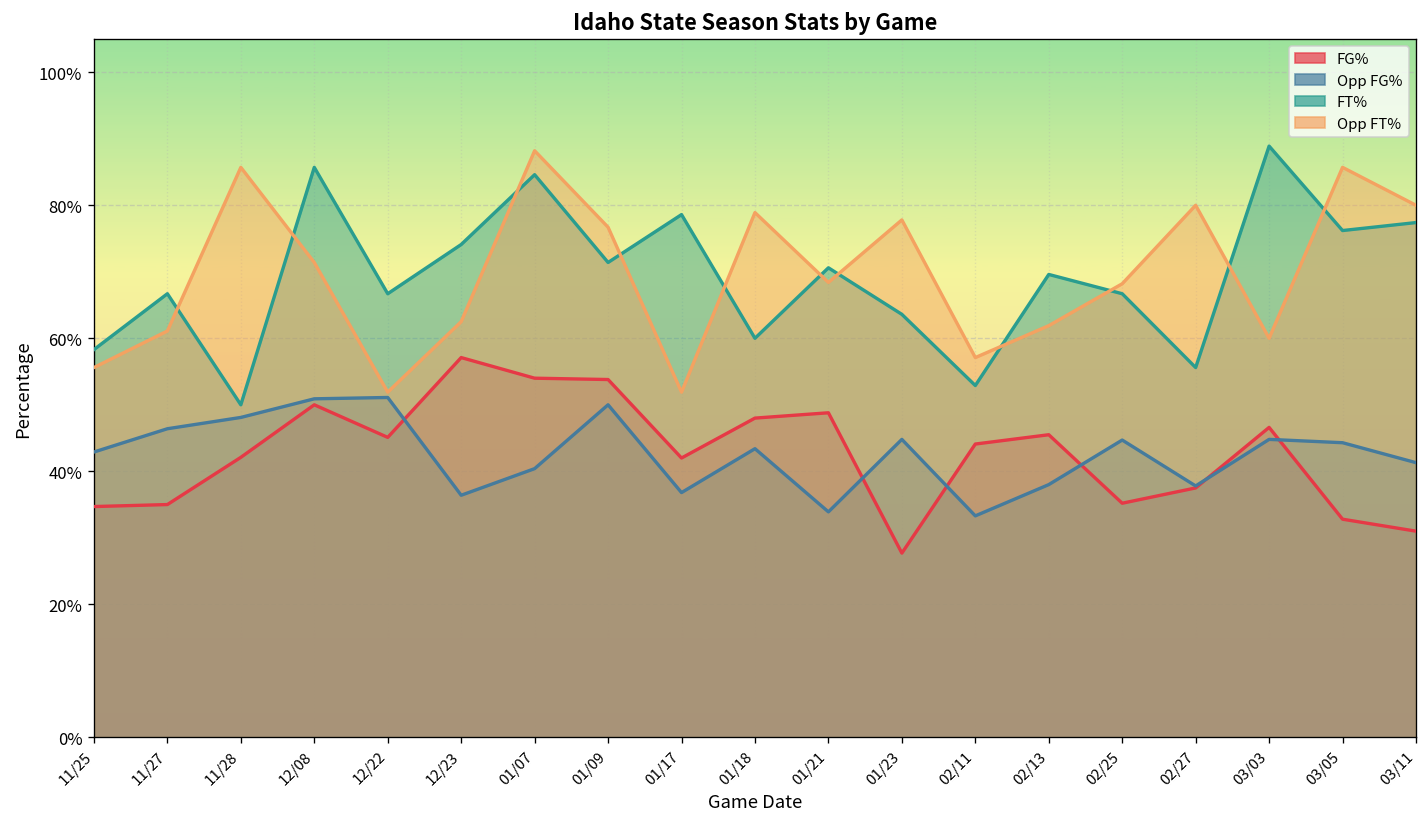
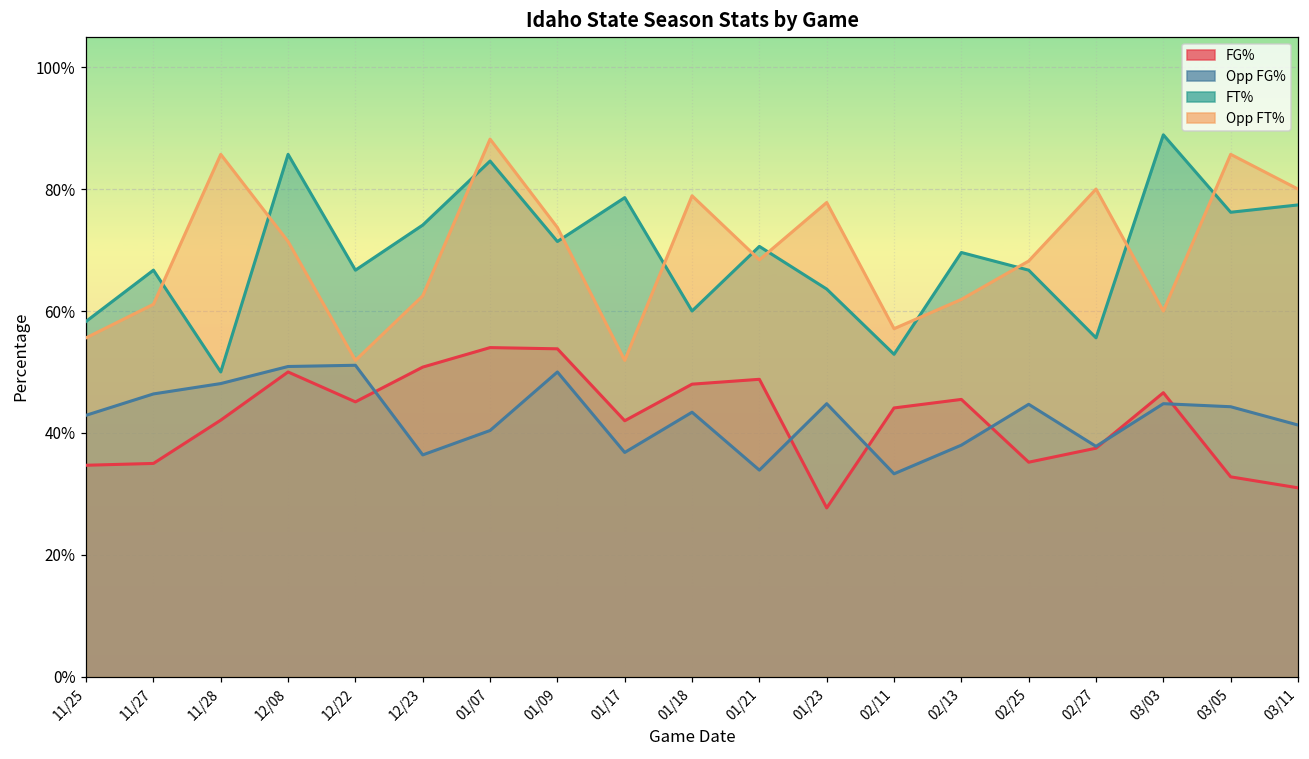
  {
    "FG%": {
      "11/25": "35%",
      "11/27": "35%",
      "11/28": "42%",
      "12/08": "50%",
      "12/22": "45%",
-     "12/23": "57%",
+     "12/23": "51%",
      "01/07": "54%",
      "01/09": "54%",
      "01/17": "42%",
      "01/18": "48%",
      "01/21": "49%",
      "01/23": "28%",
      "02/11": "44%",
      "02/13": "46%",
      "02/25": "35%",
      "03/03": "47%",
      "03/05": "33%",
      "03/11": "31%"
    },
    "Opp FT%": {
      "11/25": "56%",
      "11/27": "61%",
      "11/28": "86%",
      "12/08": "71%",
      "12/22": "52%",
      "12/23": "63%",
      "01/07": "88%",
-     "01/09": "77%",
+     "01/09": "74%",
      "01/17": "52%",
      "01/18": "79%",
      "01/21": "68%",
      "01/23": "78%",
      "02/11": "57%",
      "02/13": "62%",
      "02/25": "68%",
      "02/27": "80%",
      "03/03": "60%",
      "03/05": "86%",
      "03/11": "80%"
    }
  }
